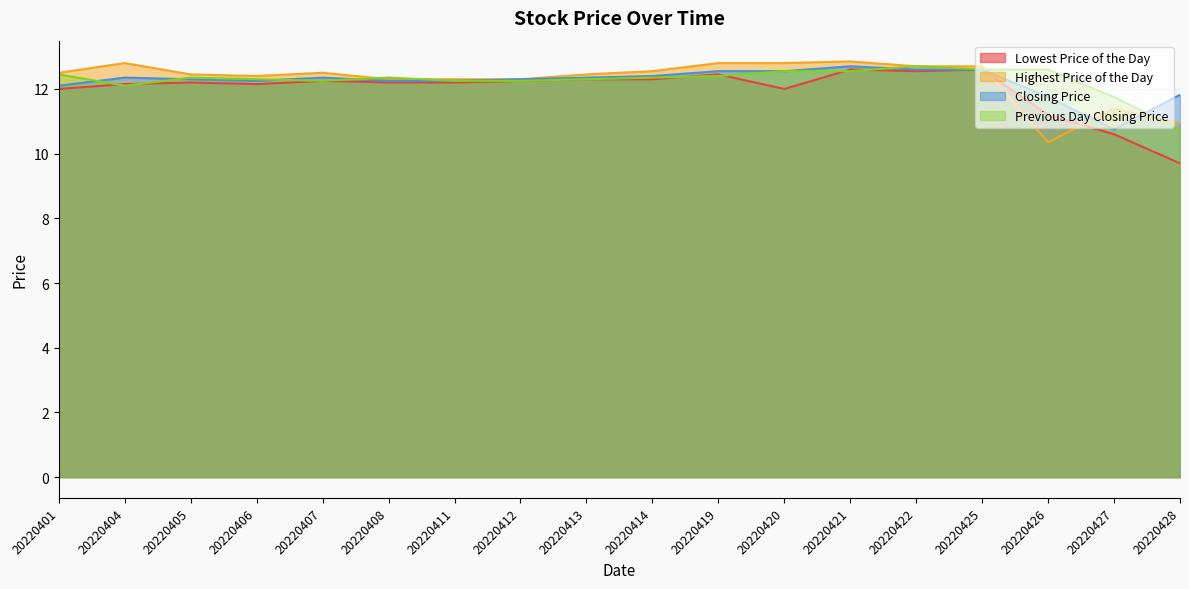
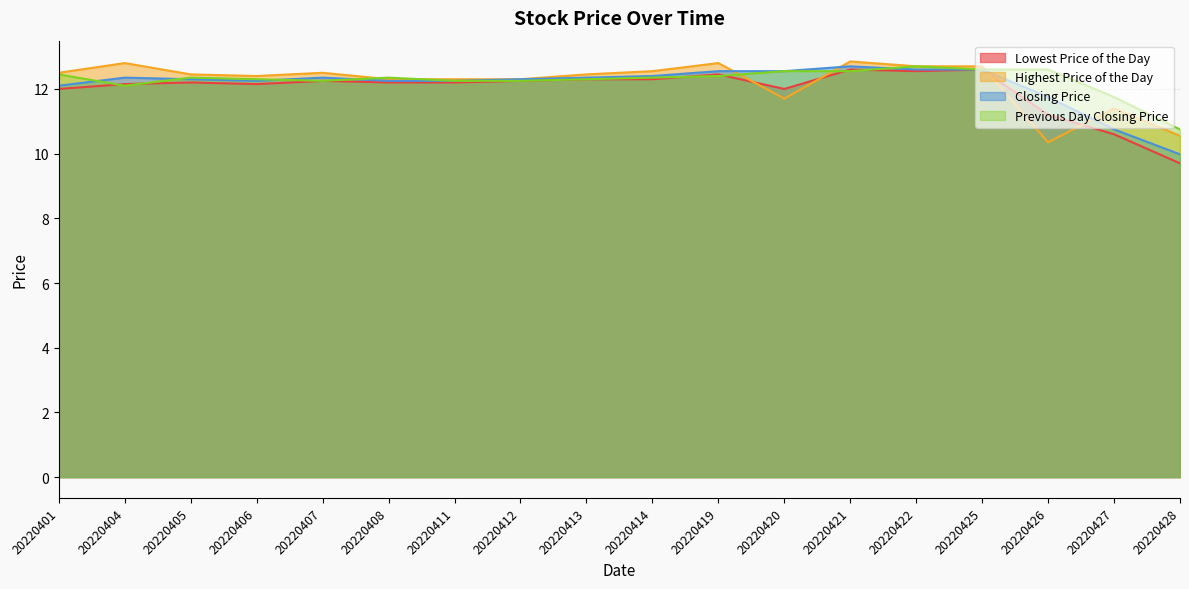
  {
    "Lowest Price of the Day": {
      "20220401": 12.0,
      "20220405": 12.2,
      "20220406": 12.2,
      "20220420": 12.0,
      "20220427": 10.6,
      "20220428": 9.7
    },
    "Highest Price of the Day": {
      "20220404": 12.8,
      "20220405": 12.5,
      "20220406": 12.4,
      "20220407": 12.5,
      "20220413": 12.5,
      "20220414": 12.6,
      "20220419": 12.8,
-     "20220420": 12.8,
+     "20220420": 11.7,
      "20220421": 12.9,
      "20220426": 10.4,
-     "20220428": 10.9
+     "20220428": 10.6
    },
    "Closing Price": {
      "20220401": 12.1,
      "20220404": 12.4,
      "20220407": 12.4,
      "20220419": 12.6,
      "20220421": 12.7,
      "20220427": 10.8,
-     "20220428": 11.8
+     "20220428": 10.0
    },
    "Previous Day Closing Price": {
      "20220428": 10.8
    }
  }
